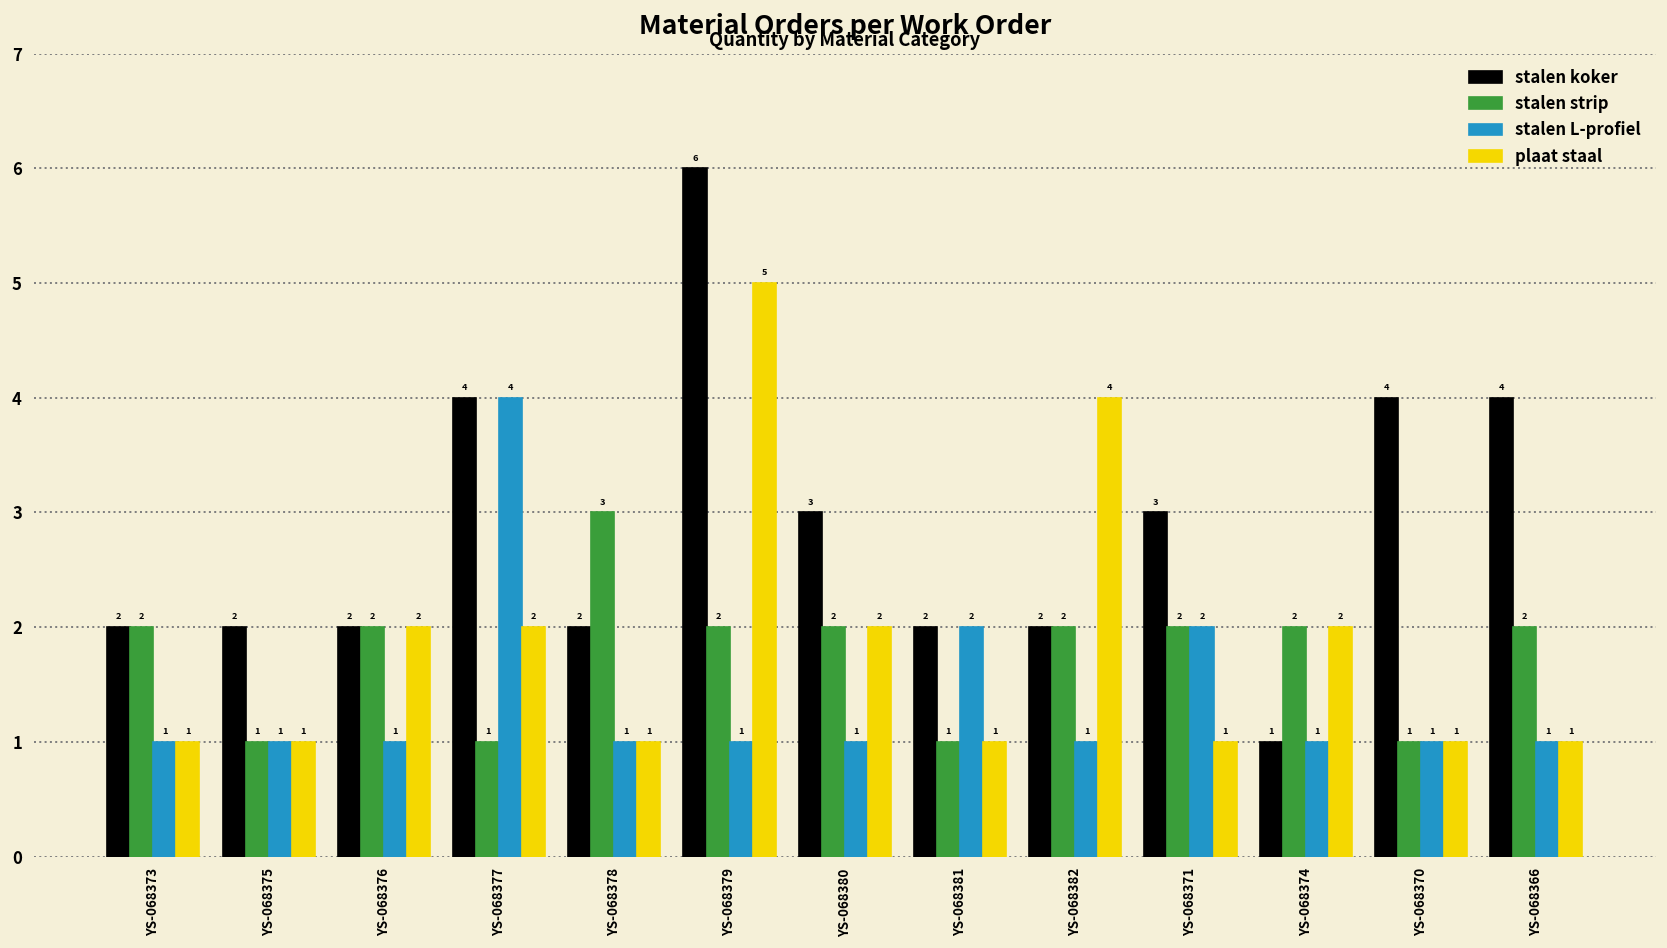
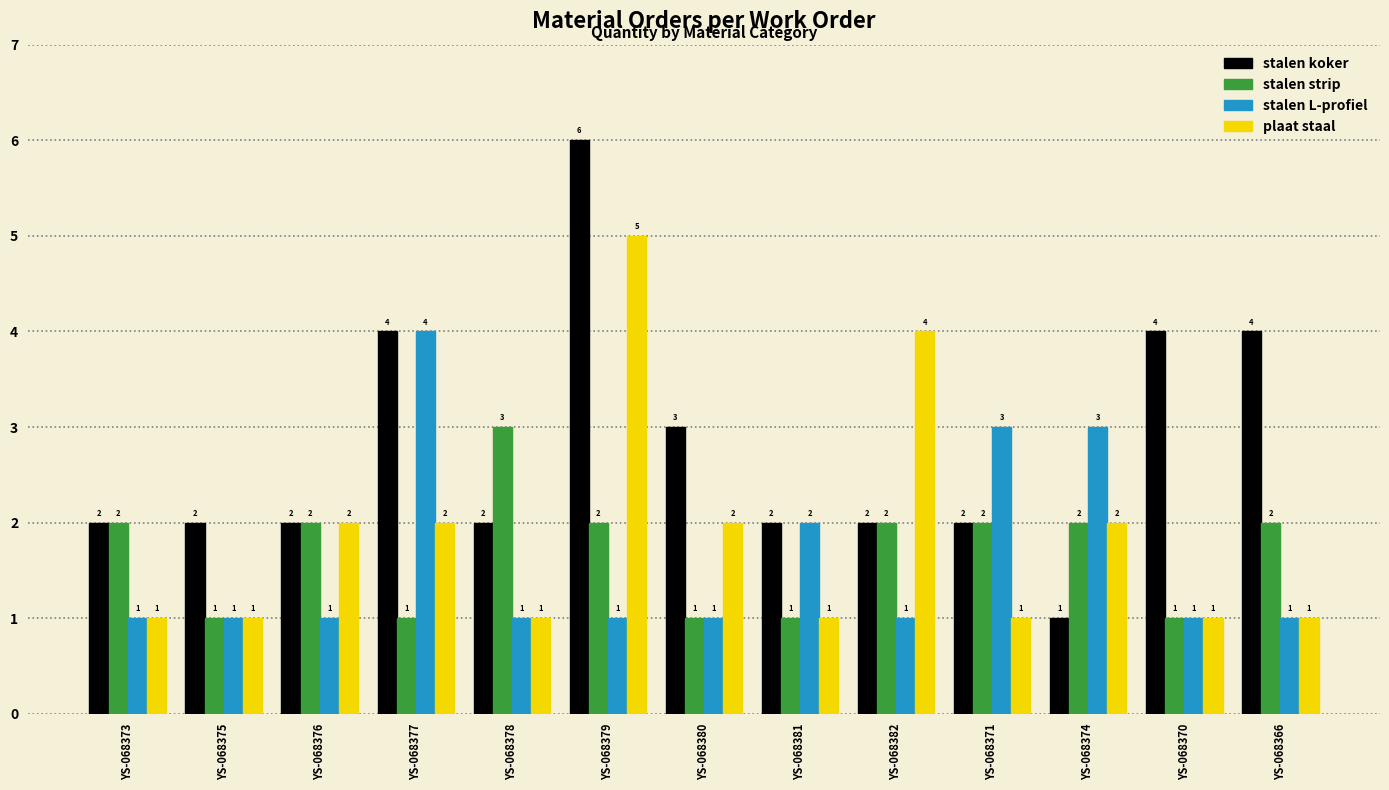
  {
    "stalen koker": {
      "YS-068373": 2,
      "YS-068375": 2,
      "YS-068376": 2,
      "YS-068377": 4,
      "YS-068378": 2,
      "YS-068379": 6,
      "YS-068380": 3,
      "YS-068381": 2,
      "YS-068382": 2,
-     "YS-068371": 3,
+     "YS-068371": 2,
      "YS-068374": 1,
      "YS-068370": 4,
      "YS-068366": 4
    },
    "stalen strip": {
      "YS-068373": 2,
      "YS-068375": 1,
      "YS-068376": 2,
      "YS-068377": 1,
      "YS-068378": 3,
      "YS-068379": 2,
-     "YS-068380": 2,
+     "YS-068380": 1,
      "YS-068381": 1,
      "YS-068382": 2,
      "YS-068371": 2,
      "YS-068374": 2,
      "YS-068370": 1,
      "YS-068366": 2
    },
    "stalen L-profiel": {
      "YS-068373": 1,
      "YS-068375": 1,
      "YS-068376": 1,
      "YS-068377": 4,
      "YS-068378": 1,
      "YS-068379": 1,
      "YS-068380": 1,
      "YS-068381": 2,
      "YS-068382": 1,
-     "YS-068371": 2,
-     "YS-068374": 1,
+     "YS-068371": 3,
+     "YS-068374": 3,
      "YS-068370": 1,
      "YS-068366": 1
    },
    "plaat staal": {
      "YS-068373": 1,
      "YS-068375": 1,
      "YS-068376": 2,
      "YS-068377": 2,
      "YS-068378": 1,
      "YS-068379": 5,
      "YS-068380": 2,
      "YS-068381": 1,
      "YS-068382": 4,
      "YS-068371": 1,
      "YS-068374": 2,
      "YS-068370": 1,
      "YS-068366": 1
    }
  }
